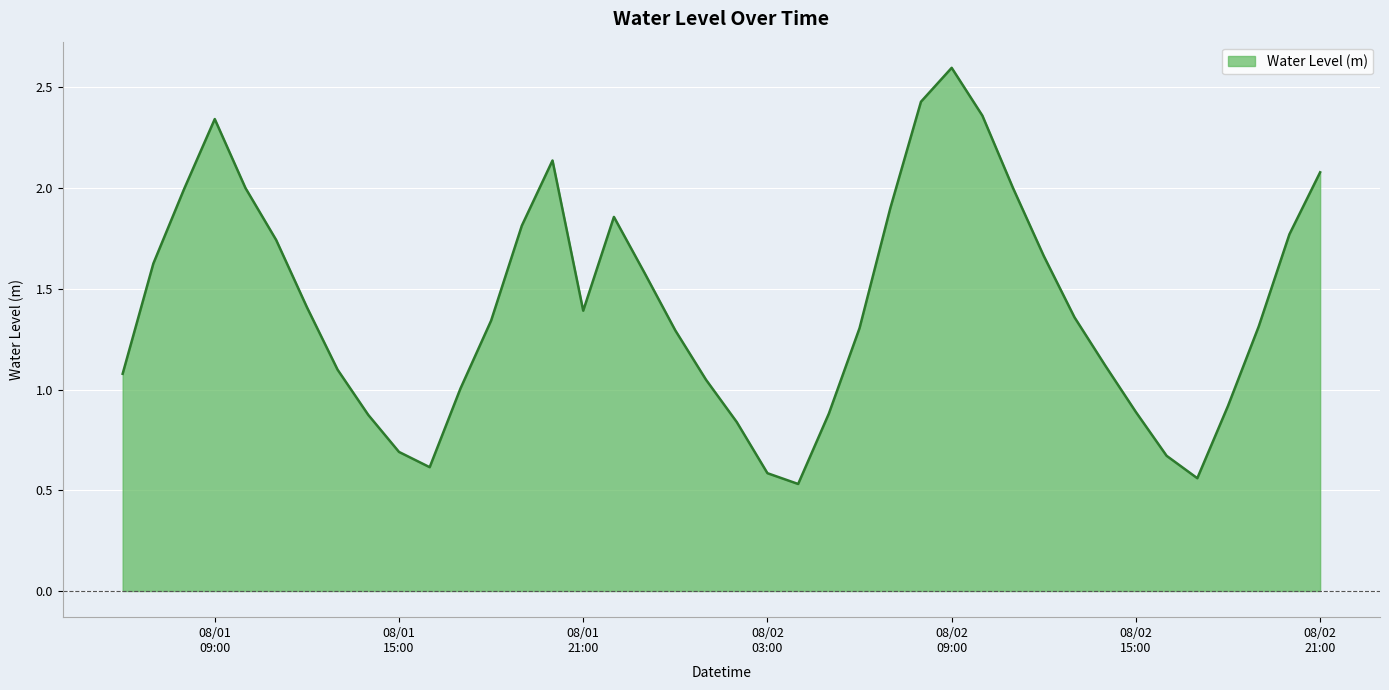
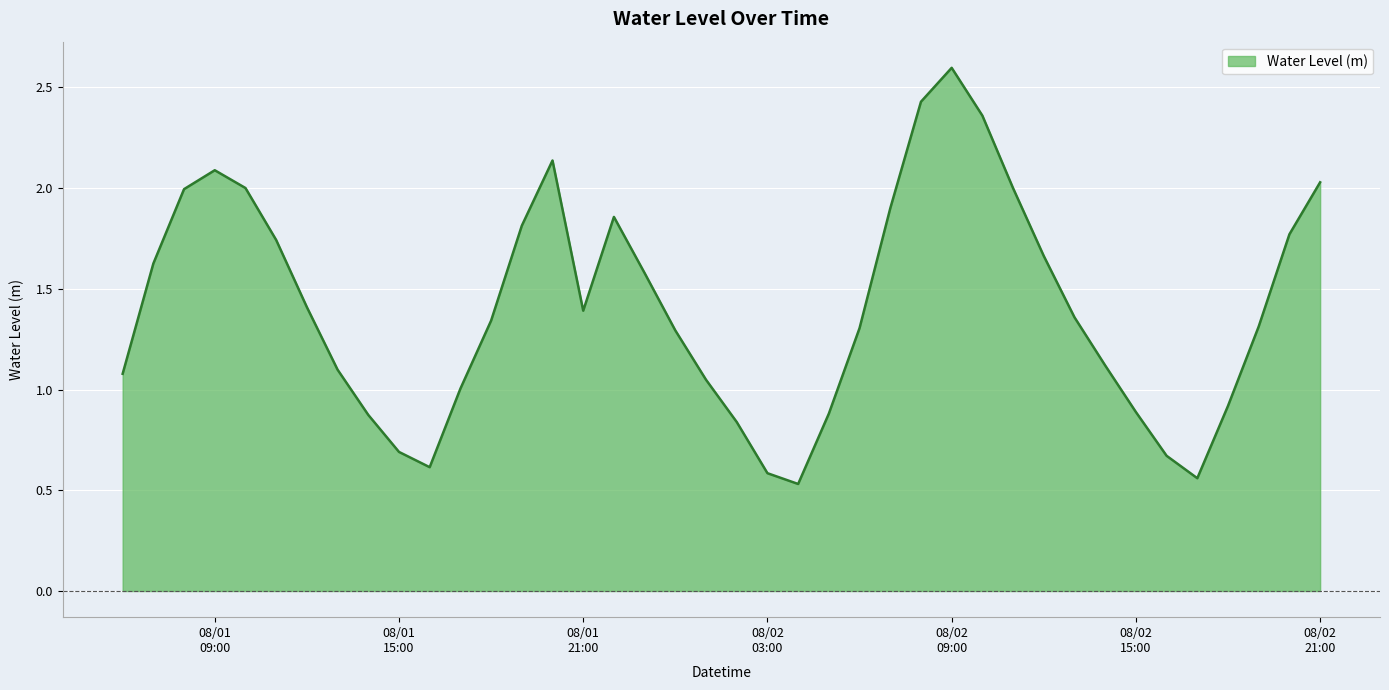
  {
-   "08/01 09:00": 2.34,
+   "08/01 09:00": 2.09,
    "08/01 15:00": 0.69,
    "08/01 21:00": 1.39,
    "08/02 03:00": 0.58,
    "08/02 09:00": 2.60,
    "08/02 15:00": 0.89,
-   "08/02 21:00": 2.08
+   "08/02 21:00": 2.03
  }
